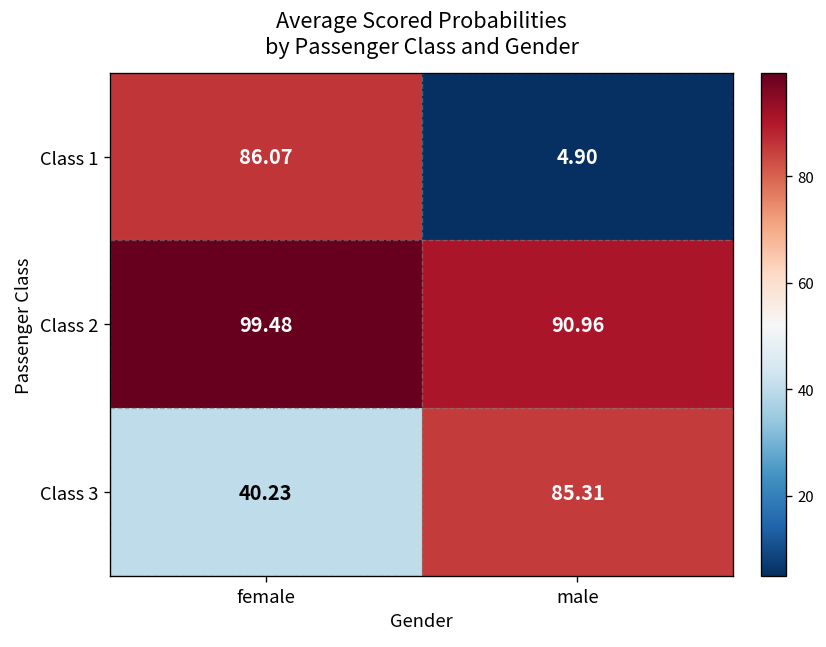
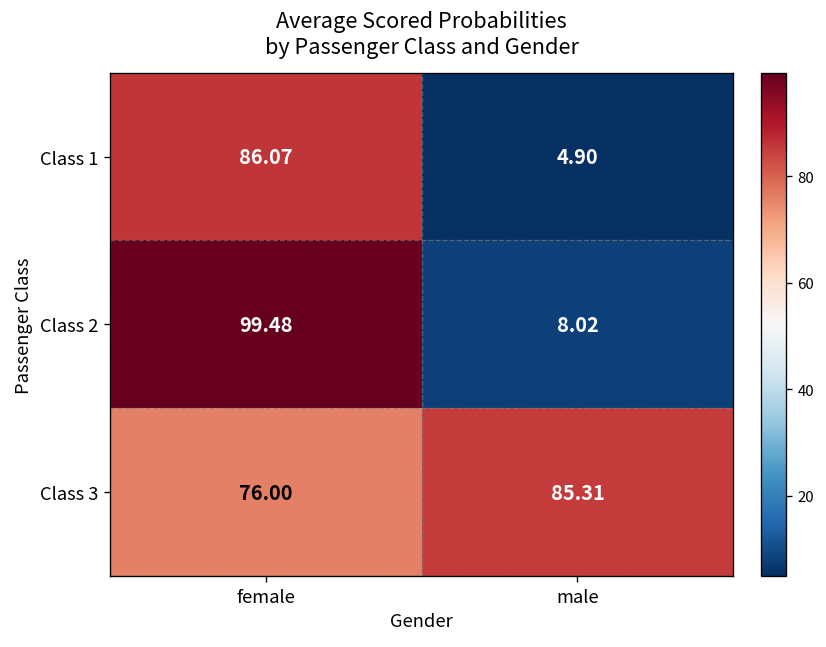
  {
    "Class 1": {
      "female": 86.07,
      "male": 4.90
    },
    "Class 2": {
      "female": 99.48,
-     "male": 90.96
+     "male": 8.02
    },
    "Class 3": {
-     "female": 40.23,
+     "female": 76.00,
      "male": 85.31
    }
  }
